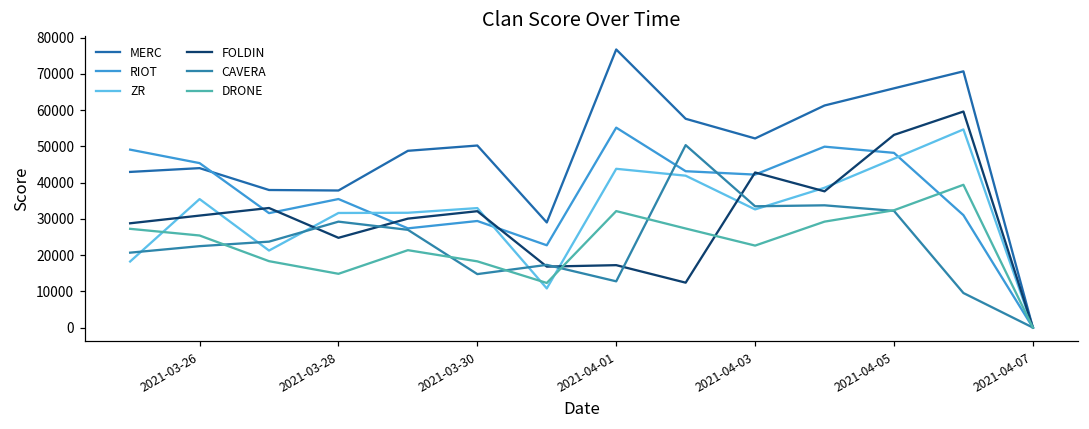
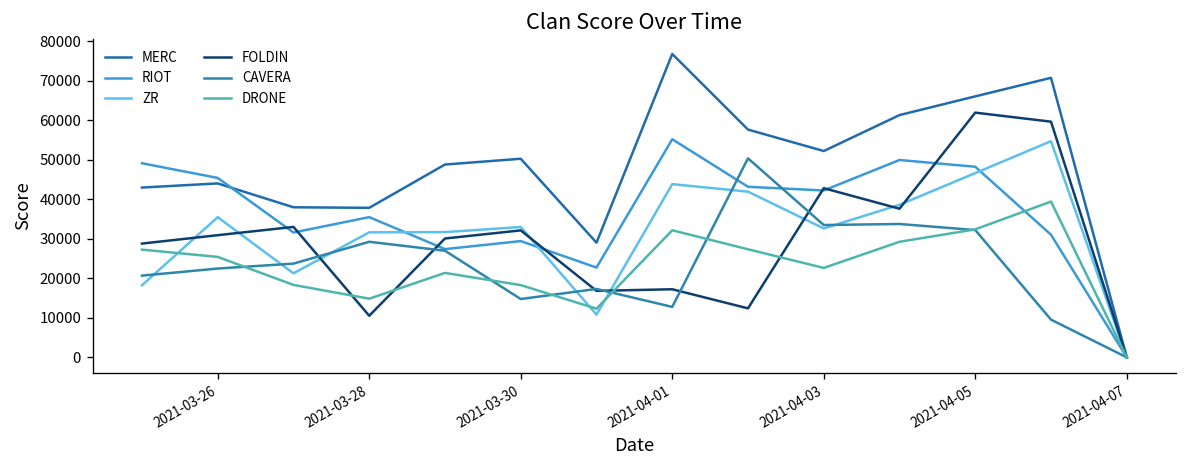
  {
    "FOLDIN": {
      "2021-03-26": 31000,
-     "2021-03-28": 25000,
+     "2021-03-28": 11000,
      "2021-03-30": 32000,
      "2021-04-01": 17000,
-     "2021-04-05": 53000
+     "2021-04-05": 62000
    }
  }
